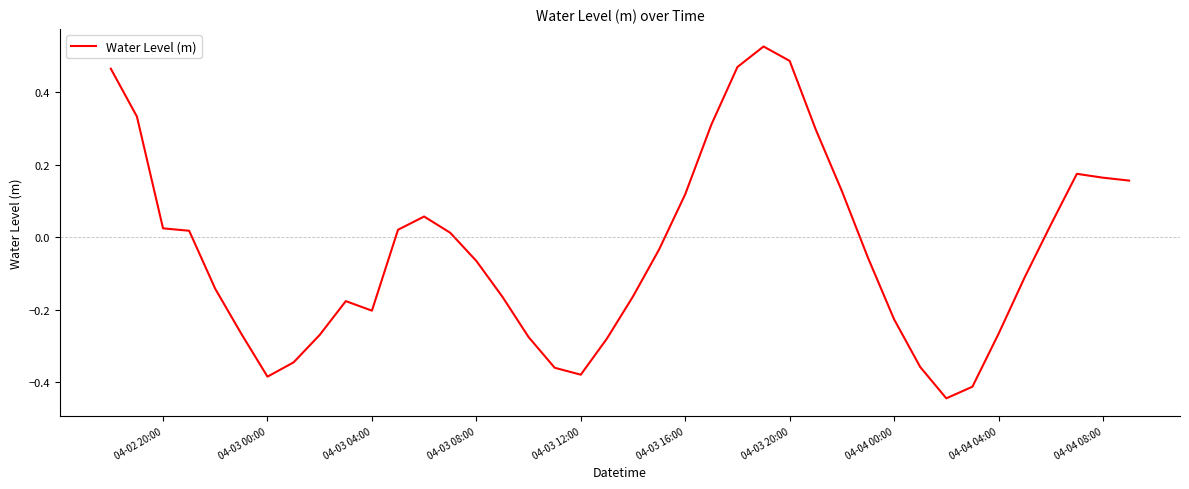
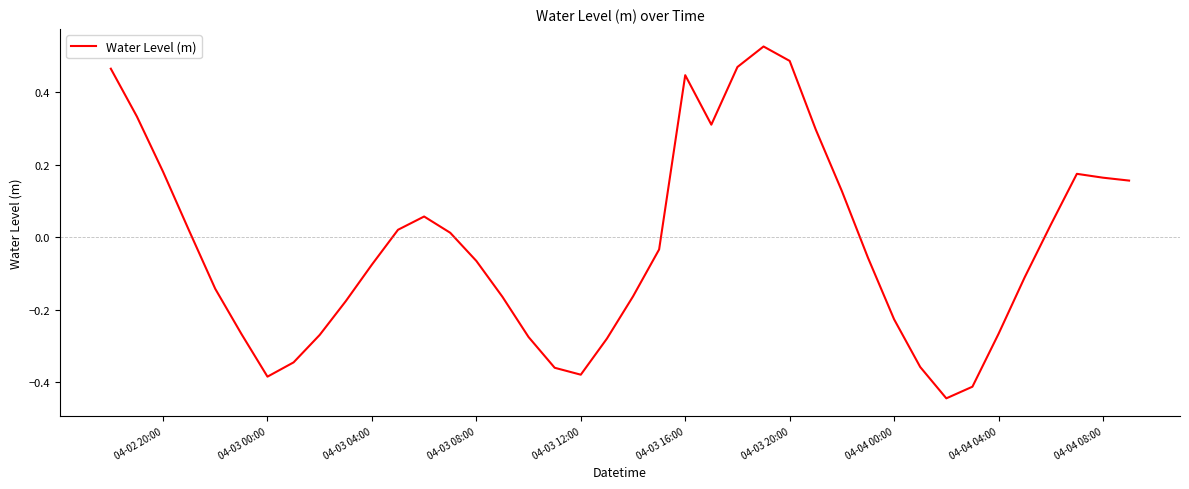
  {
-   "04-02 20:00": 0.02,
+   "04-02 20:00": 0.18,
    "04-03 00:00": -0.39,
-   "04-03 04:00": -0.20,
+   "04-03 04:00": -0.08,
    "04-03 08:00": -0.07,
    "04-03 12:00": -0.38,
-   "04-03 16:00": 0.12,
+   "04-03 16:00": 0.45,
    "04-03 20:00": 0.49,
    "04-04 00:00": -0.23,
    "04-04 04:00": -0.27,
    "04-04 08:00": 0.16
  }
